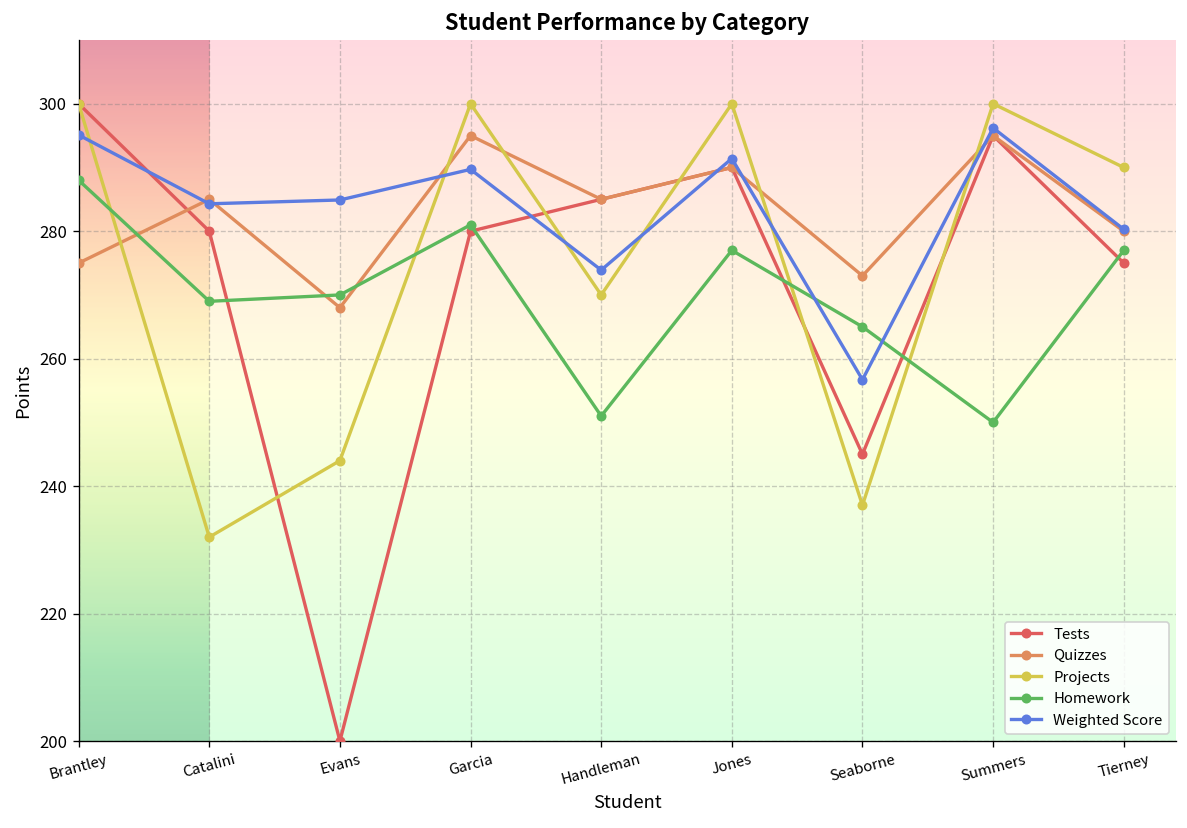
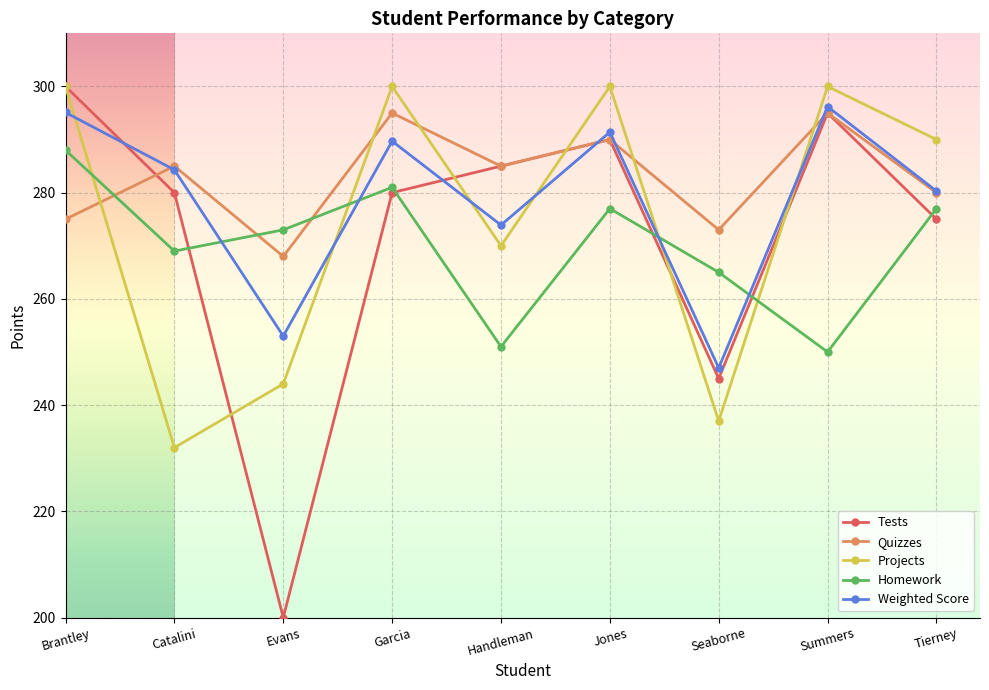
  {
    "Projects": {
      "Catalini": 232,
      "Evans": 244,
      "Garcia": 300,
      "Handleman": 270,
      "Jones": 300,
      "Seaborne": 237,
      "Summers": 300,
      "Tierney": 290
    },
    "Homework": {
      "Brantley": 288,
      "Catalini": 269,
-     "Evans": 270,
+     "Evans": 273,
      "Garcia": 281,
      "Handleman": 251,
      "Jones": 277,
      "Seaborne": 265,
      "Summers": 250,
      "Tierney": 277
    },
    "Weighted Score": {
      "Brantley": 295,
      "Catalini": 284,
-     "Evans": 285,
+     "Evans": 253,
      "Garcia": 290,
      "Handleman": 274,
      "Jones": 291,
-     "Seaborne": 257,
+     "Seaborne": 247,
      "Summers": 296
    }
  }
